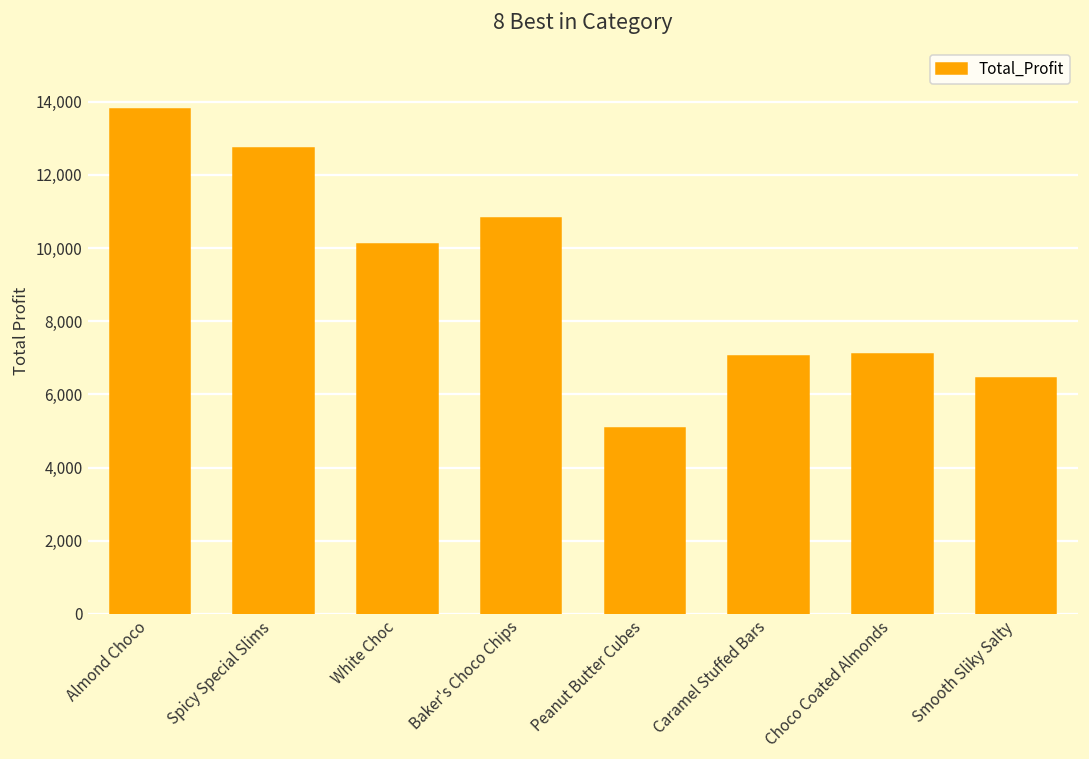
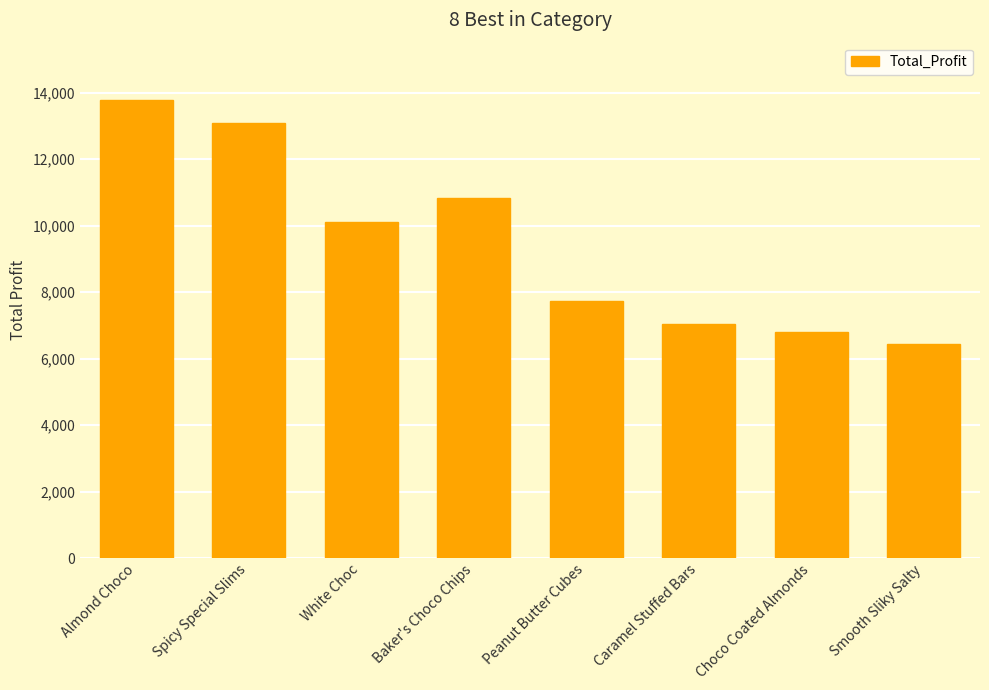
  {
    "Almond Choco": "13,800",
-   "Spicy Special Slims": "12,700",
+   "Spicy Special Slims": "13,100",
    "White Choc": "10,100",
    "Baker's Choco Chips": "10,800",
-   "Peanut Butter Cubes": "5,100",
+   "Peanut Butter Cubes": "7,700",
    "Caramel Stuffed Bars": "7,000",
-   "Choco Coated Almonds": "7,100",
+   "Choco Coated Almonds": "6,800",
    "Smooth Sliky Salty": "6,400"
  }
